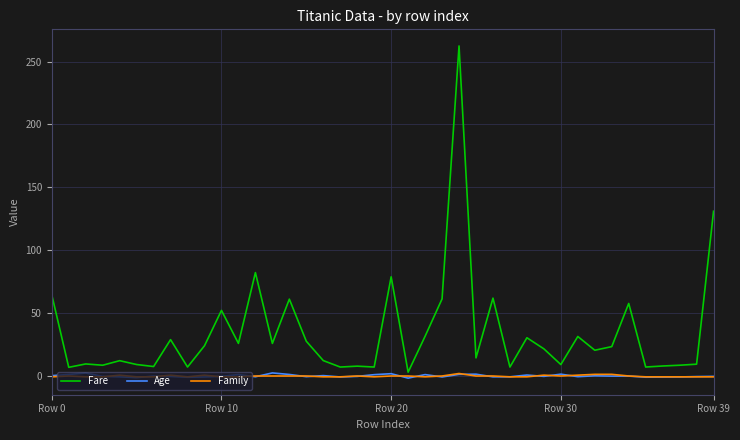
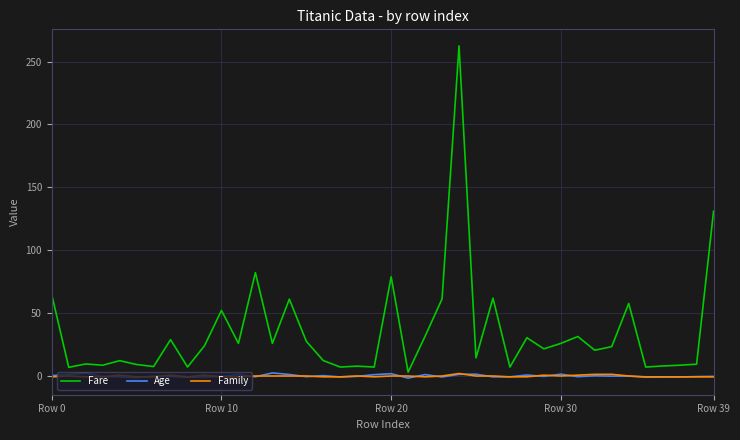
  {
    "Fare": {
      "Row 0": 65,
      "Row 10": 52,
      "Row 20": 79,
-     "Row 30": 9,
+     "Row 30": 26,
      "Row 39": 131
    }
  }
